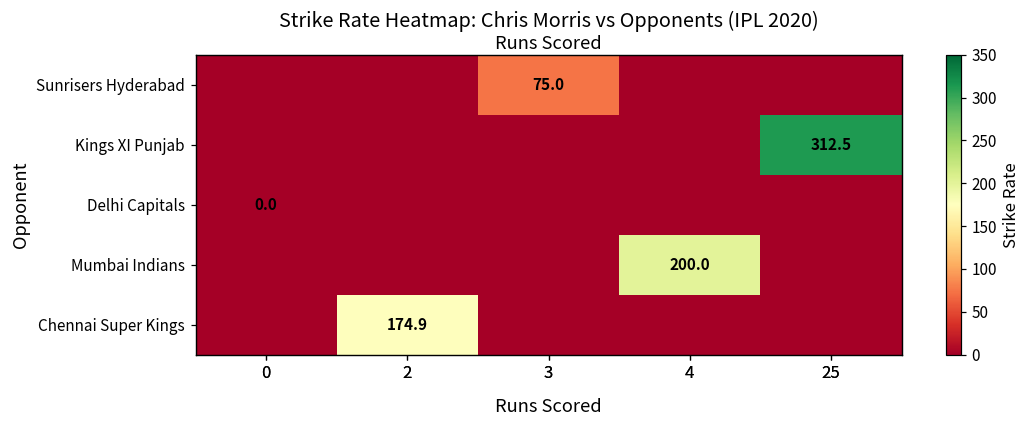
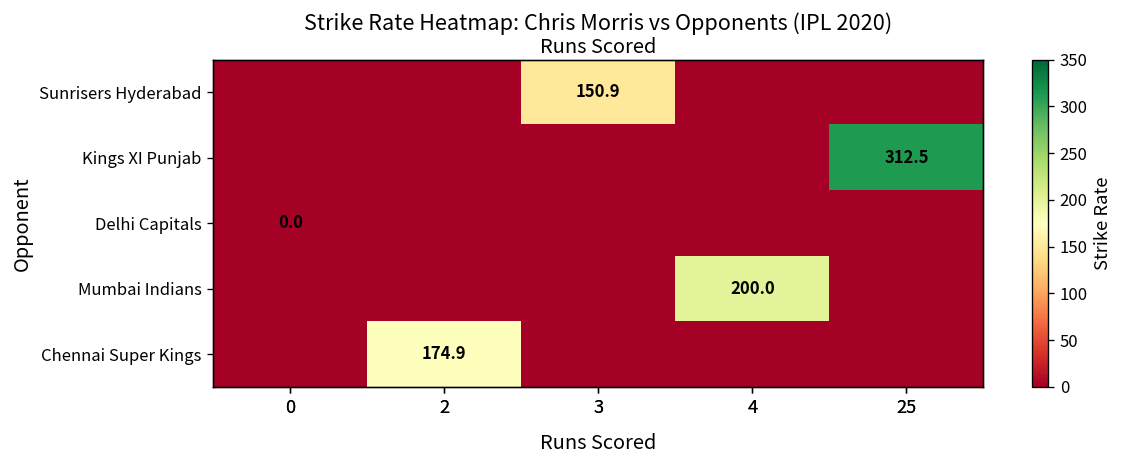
  {
    "Sunrisers Hyderabad": {
-     "3": 75.0
+     "3": 150.9
    },
    "Kings XI Punjab": {
      "25": 312.5
    },
    "Delhi Capitals": {
      "0": 0.0
    },
    "Mumbai Indians": {
      "4": 200.0
    },
    "Chennai Super Kings": {
      "2": 174.9
    }
  }
